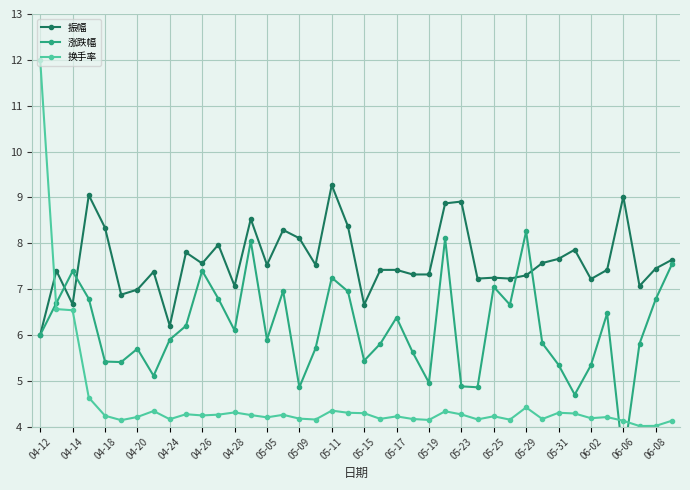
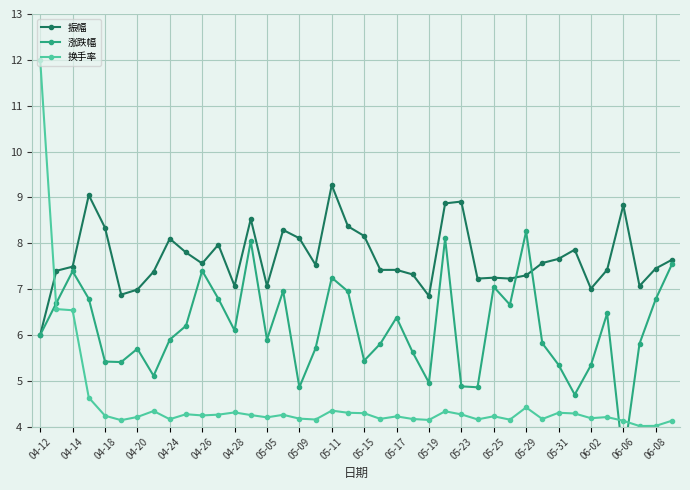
  {
    "振幅": {
-     "04-14": 6.7,
+     "04-14": 7.5,
      "04-18": 8.3,
      "04-20": 7.0,
-     "04-24": 6.2,
+     "04-24": 8.1,
      "04-26": 7.6,
      "04-28": 7.1,
-     "05-05": 7.5,
+     "05-05": 7.1,
      "05-09": 8.1,
      "05-11": 9.3,
-     "05-15": 6.7,
+     "05-15": 8.2,
      "05-17": 7.4,
-     "05-19": 7.3,
+     "05-19": 6.9,
      "05-23": 8.9,
      "05-25": 7.3,
      "05-29": 7.3,
      "05-31": 7.7,
-     "06-02": 7.2,
-     "06-06": 9.0,
+     "06-02": 7.0,
+     "06-06": 8.8,
      "06-08": 7.5
    }
  }
